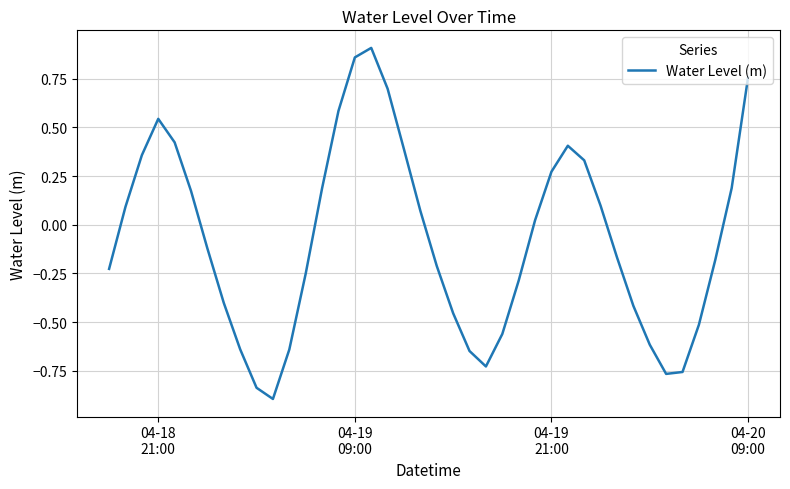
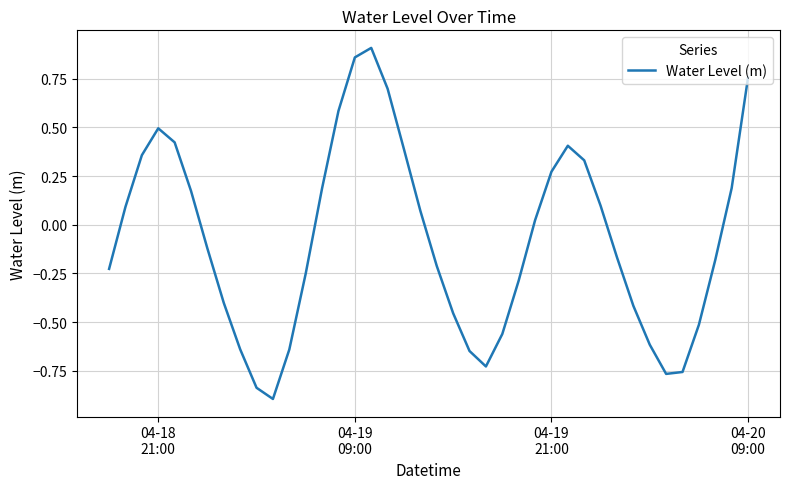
  {
-   "04-18 21:00": 0.54,
+   "04-18 21:00": 0.50,
    "04-19 09:00": 0.86,
    "04-19 21:00": 0.27
  }
